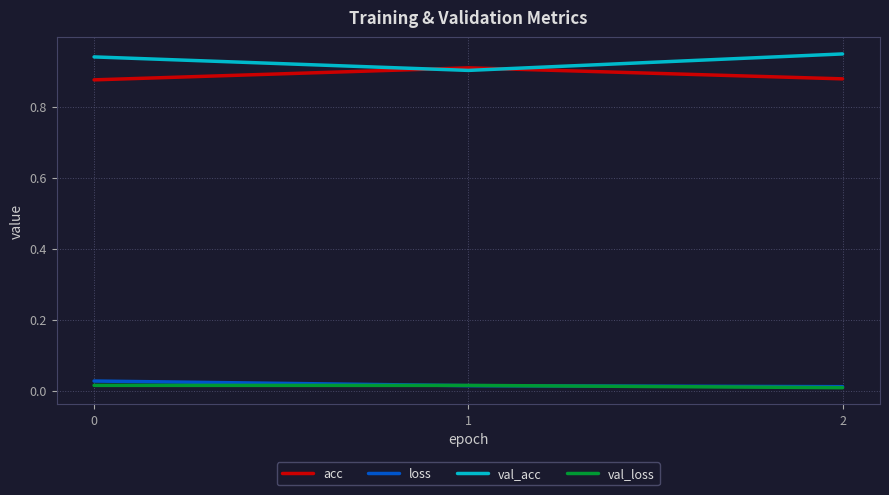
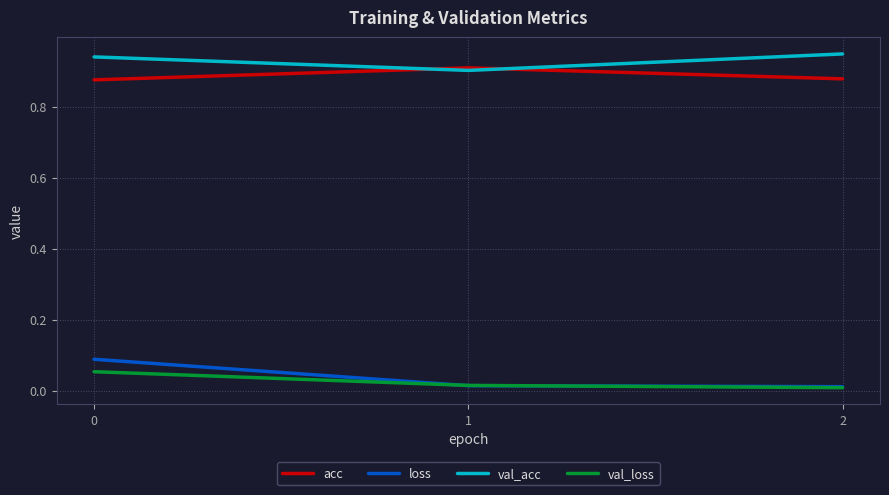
  {
    "acc": {
      "0": 0.88,
      "2": 0.88
    },
    "loss": {
-     "0": 0.03
+     "0": 0.09
    },
    "val_acc": {
      "0": 0.94,
      "2": 0.95
    },
    "val_loss": {
-     "0": 0.01
+     "0": 0.05
    }
  }
